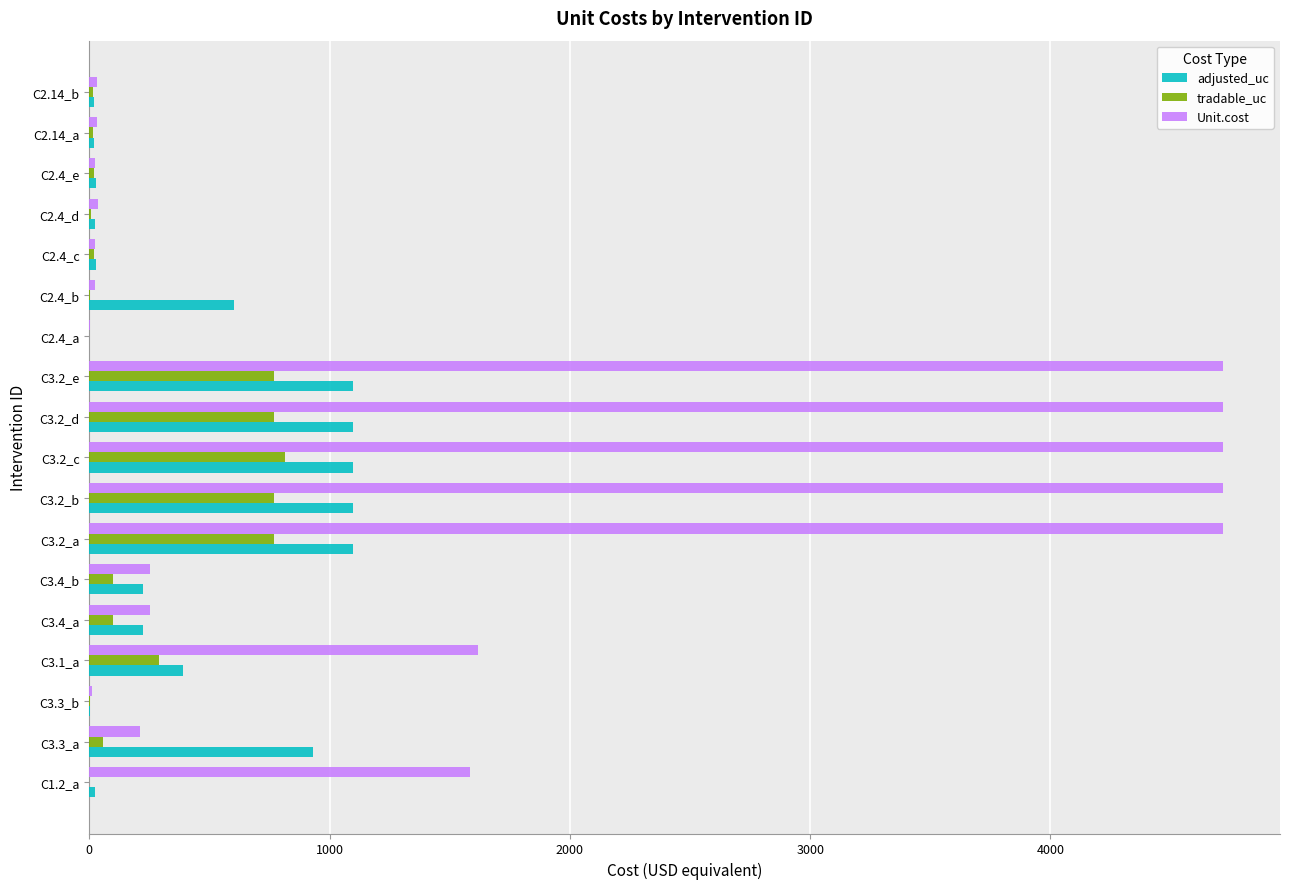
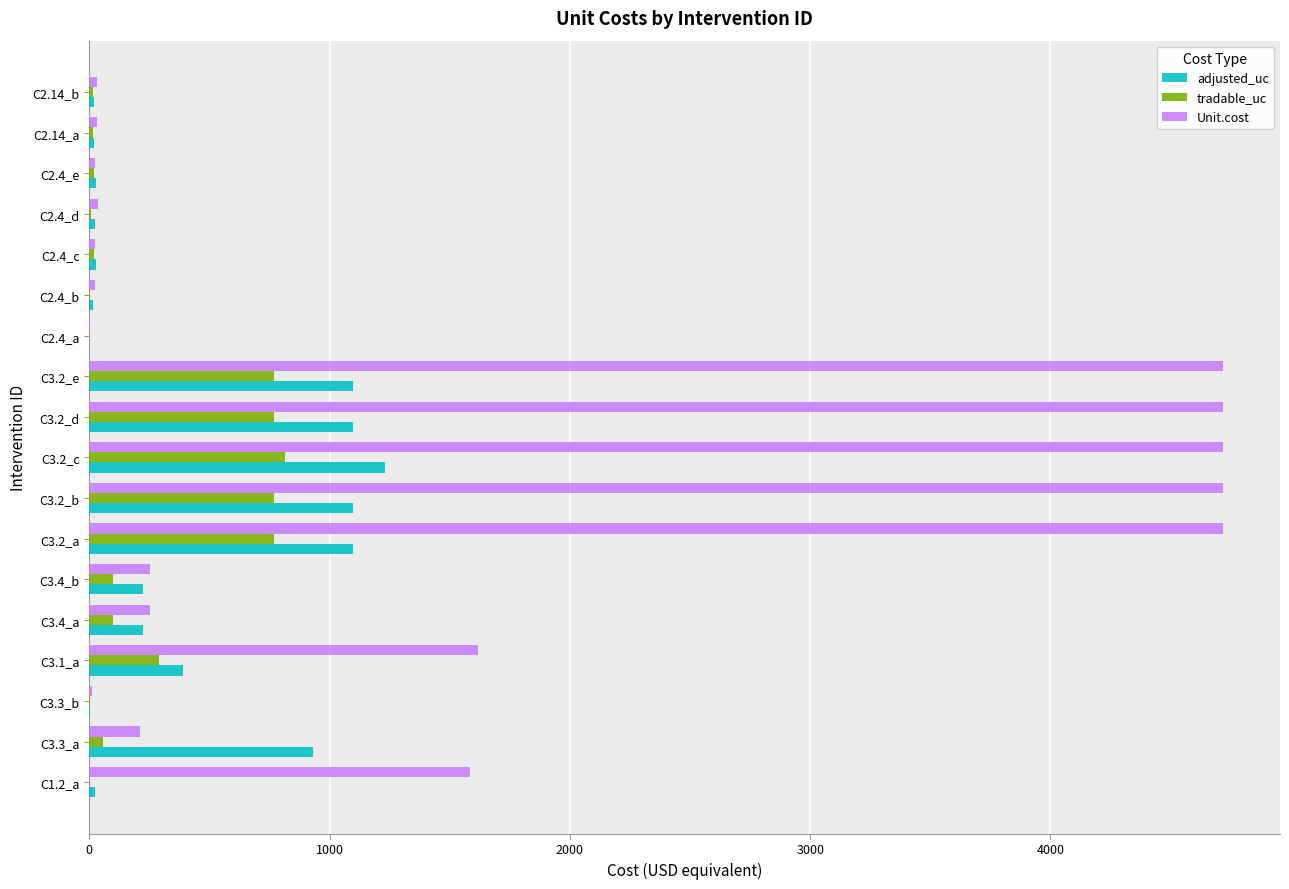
  {
    "adjusted_uc": {
      "C2.14_b": 20,
      "C2.14_a": 20,
      "C2.4_e": 30,
      "C2.4_d": 20,
      "C2.4_c": 30,
-     "C2.4_b": 600,
+     "C2.4_b": 10,
      "C3.2_e": 1100,
      "C3.2_d": 1100,
-     "C3.2_c": 1100,
+     "C3.2_c": 1230,
      "C3.2_b": 1100,
      "C3.2_a": 1100,
      "C3.4_b": 230,
      "C3.4_a": 230,
      "C3.1_a": 390,
      "C3.3_a": 930,
      "C1.2_a": 20
    },
    "tradable_uc": {
      "C2.14_b": 10,
      "C2.14_a": 10,
      "C2.4_e": 20,
      "C2.4_c": 20,
      "C3.2_e": 770,
      "C3.2_d": 770,
      "C3.2_c": 810,
      "C3.2_b": 770,
      "C3.2_a": 770,
      "C3.4_b": 100,
      "C3.4_a": 100,
      "C3.1_a": 290,
      "C3.3_a": 60,
      "C1.2_a": 0
    },
    "Unit.cost": {
      "C2.14_b": 30,
      "C2.14_a": 30,
      "C2.4_e": 20,
      "C2.4_d": 40,
      "C2.4_c": 20,
      "C2.4_b": 20,
      "C3.2_e": 4720,
      "C3.2_d": 4720,
      "C3.2_c": 4720,
      "C3.2_b": 4720,
      "C3.2_a": 4720,
      "C3.4_b": 250,
      "C3.4_a": 250,
      "C3.1_a": 1620,
      "C3.3_b": 10,
      "C3.3_a": 210,
      "C1.2_a": 1580
    }
  }
